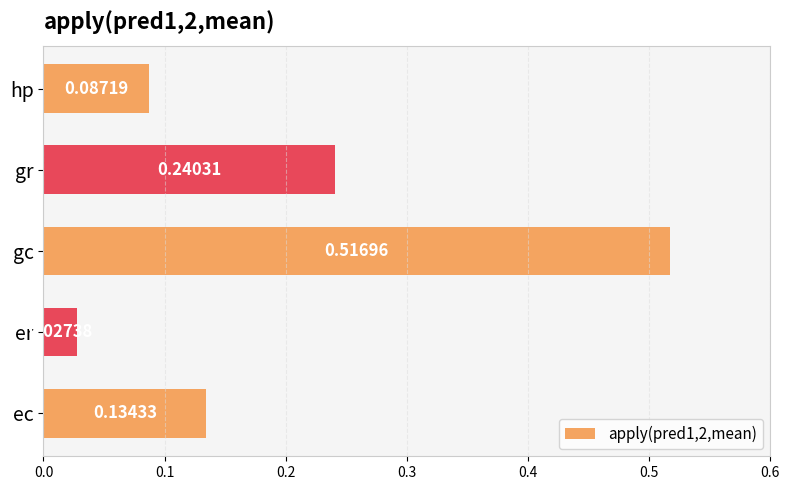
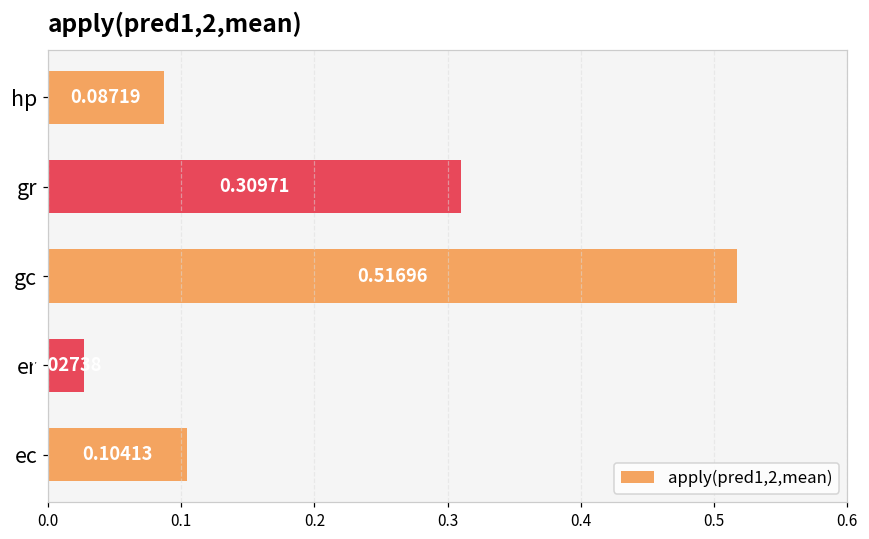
  {
    "hp": 0.08719,
-   "gr": 0.24031,
+   "gr": 0.30971,
    "gc": 0.51696,
-   "ec": 0.13433
+   "ec": 0.10413
  }
